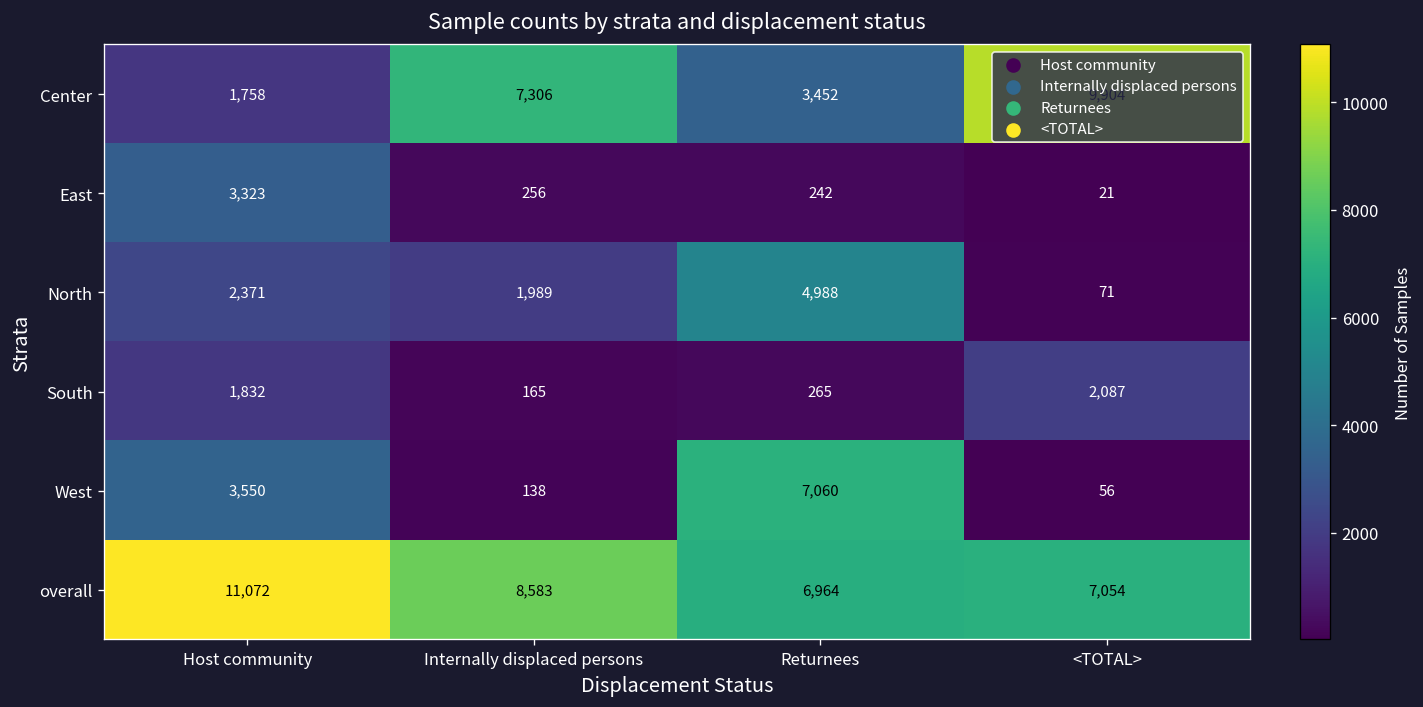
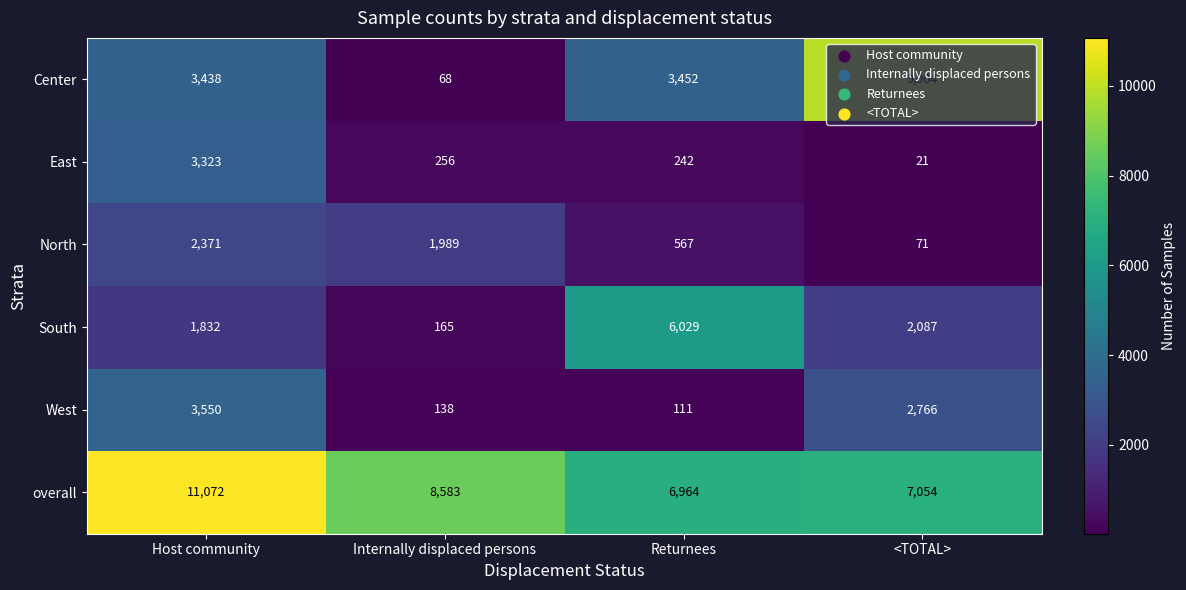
  {
    "Center": {
-     "Host community": "1,758",
-     "Internally displaced persons": "7,306",
+     "Host community": "3,438",
+     "Internally displaced persons": "68",
      "Returnees": "3,452"
    },
    "East": {
      "Host community": "3,323",
      "Internally displaced persons": "256",
      "Returnees": "242",
      "<TOTAL>": "21"
    },
    "North": {
      "Host community": "2,371",
      "Internally displaced persons": "1,989",
-     "Returnees": "4,988",
+     "Returnees": "567",
      "<TOTAL>": "71"
    },
    "South": {
      "Host community": "1,832",
      "Internally displaced persons": "165",
-     "Returnees": "265",
+     "Returnees": "6,029",
      "<TOTAL>": "2,087"
    },
    "West": {
      "Host community": "3,550",
      "Internally displaced persons": "138",
-     "Returnees": "7,060",
-     "<TOTAL>": "56"
+     "Returnees": "111",
+     "<TOTAL>": "2,766"
    },
    "overall": {
      "Host community": "11,072",
      "Internally displaced persons": "8,583",
      "Returnees": "6,964",
      "<TOTAL>": "7,054"
    }
  }
